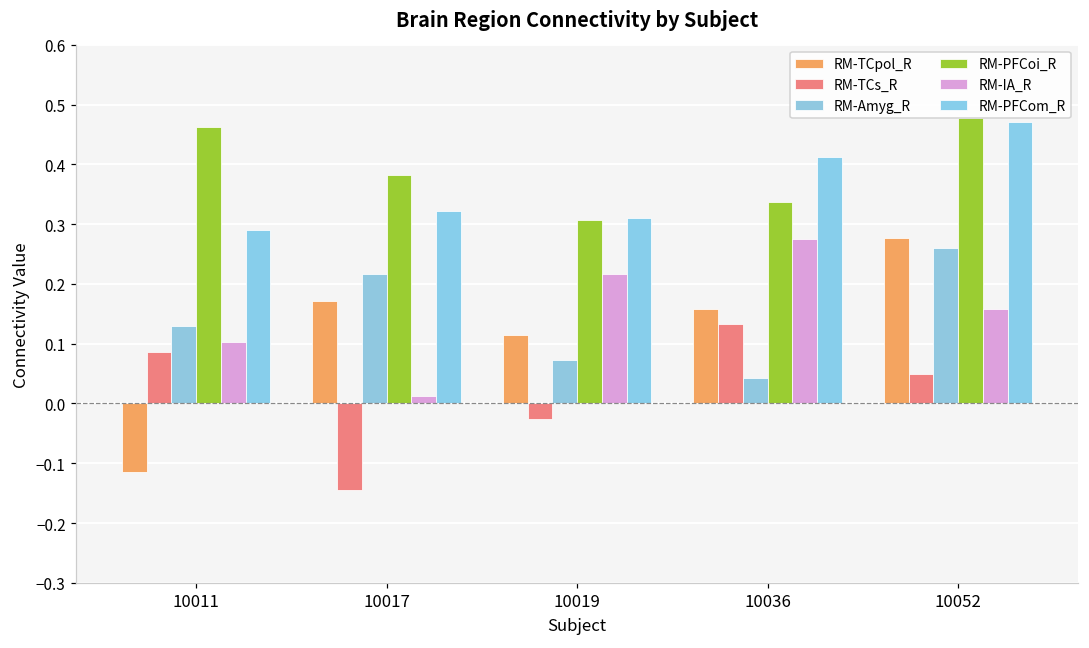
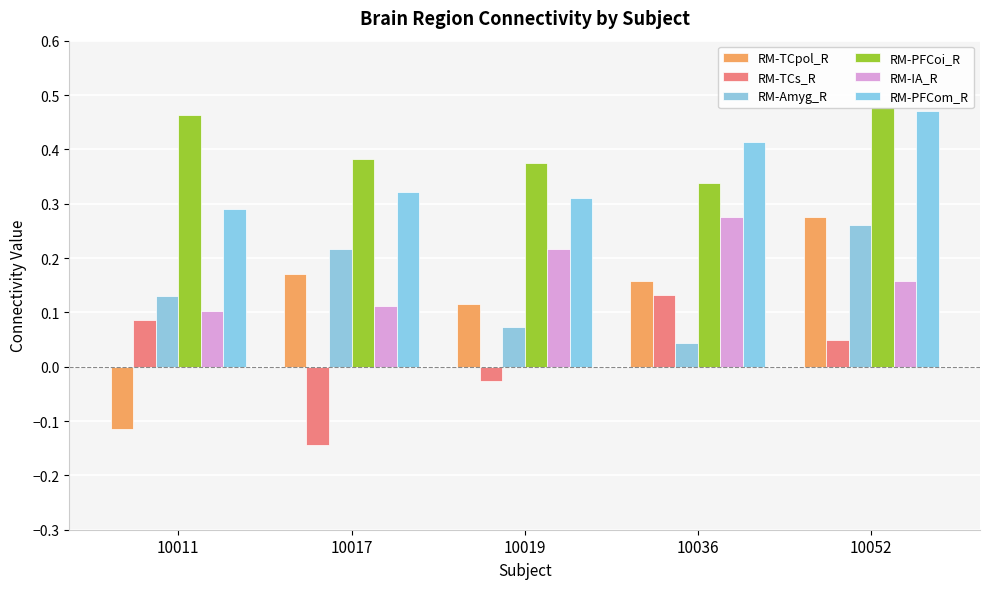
  {
    "RM-PFCoi_R": {
      "10011": 0.46,
      "10017": 0.38,
-     "10019": 0.31,
+     "10019": 0.37,
      "10036": 0.34
    },
    "RM-IA_R": {
      "10011": 0.10,
-     "10017": 0.01,
+     "10017": 0.11,
      "10019": 0.22,
      "10036": 0.27,
      "10052": 0.16
    }
  }
